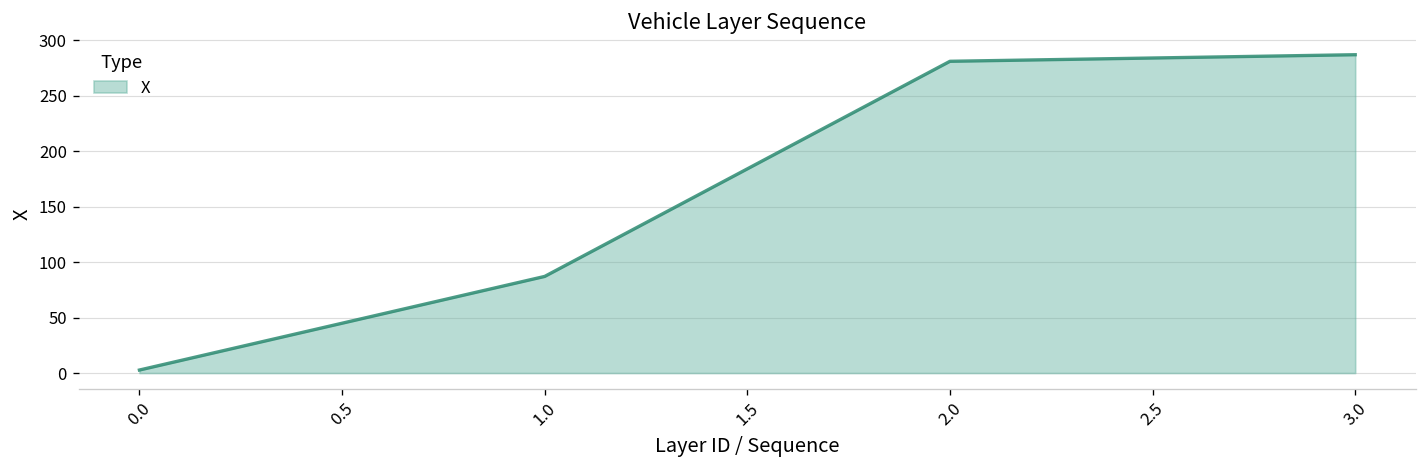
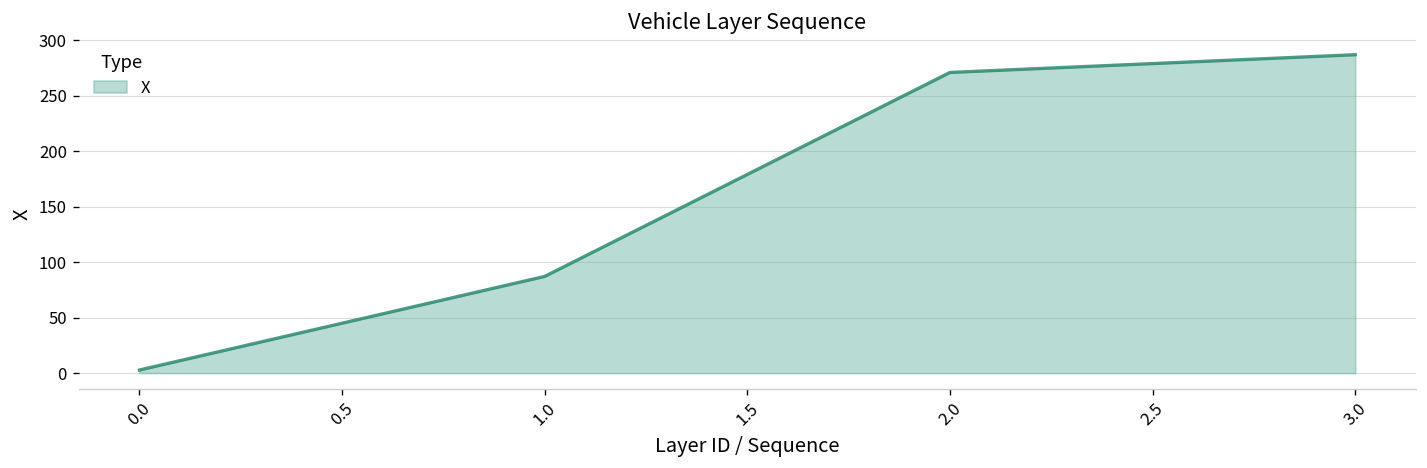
  {
    "0.0": 0,
    "1.0": 90,
-   "2.0": 280,
+   "2.0": 270,
    "3.0": 290
  }
